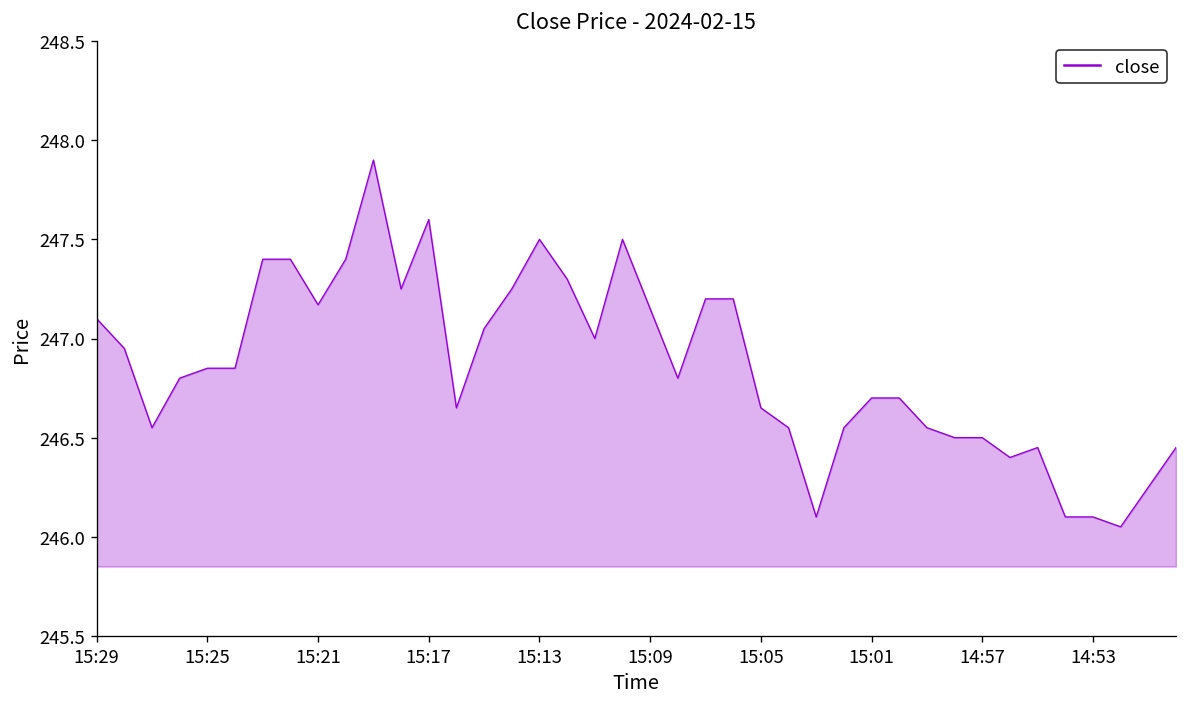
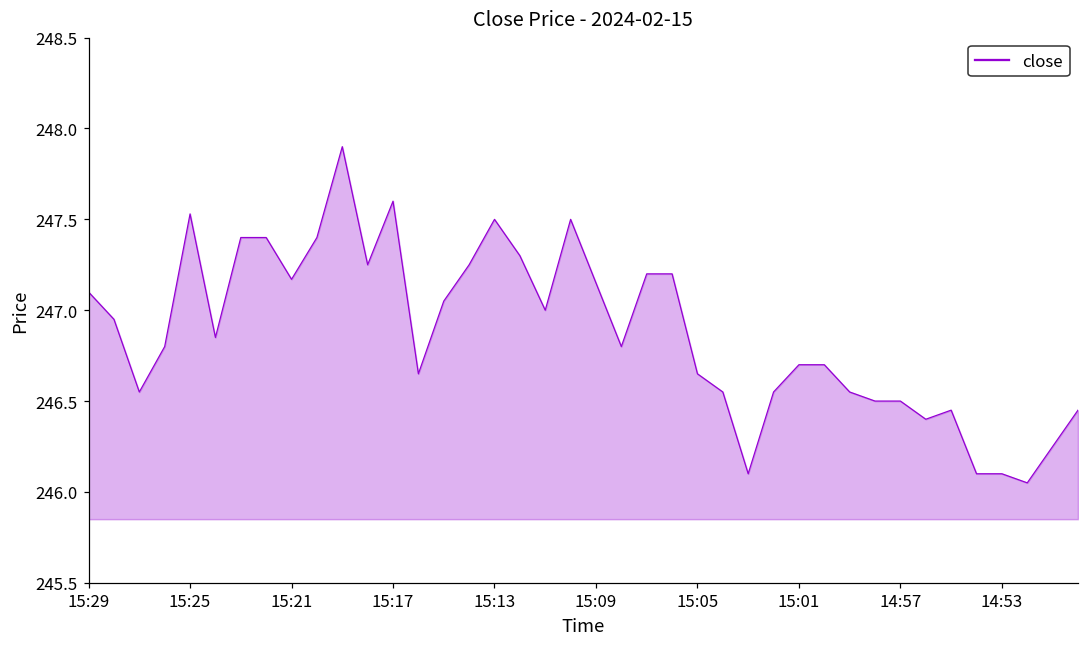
  {
    "15:29": 247.10,
-   "15:25": 246.85,
+   "15:25": 247.53,
    "15:21": 247.17,
    "15:17": 247.60,
    "15:13": 247.50,
    "15:09": 247.15,
    "15:05": 246.65,
    "15:01": 246.70,
    "14:57": 246.50,
    "14:53": 246.10
  }
